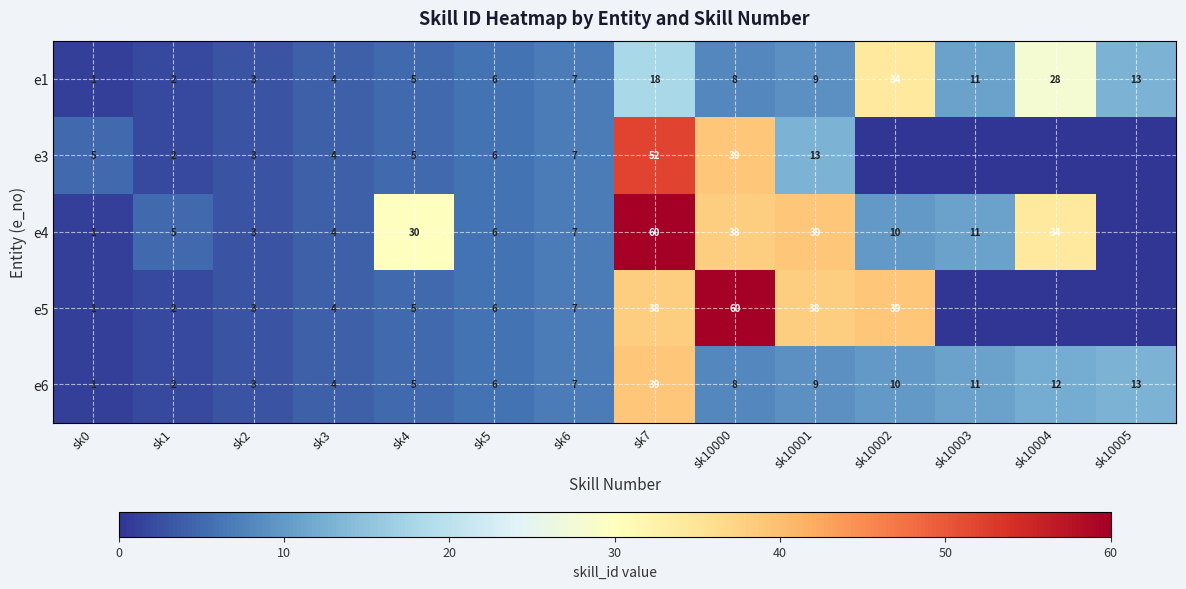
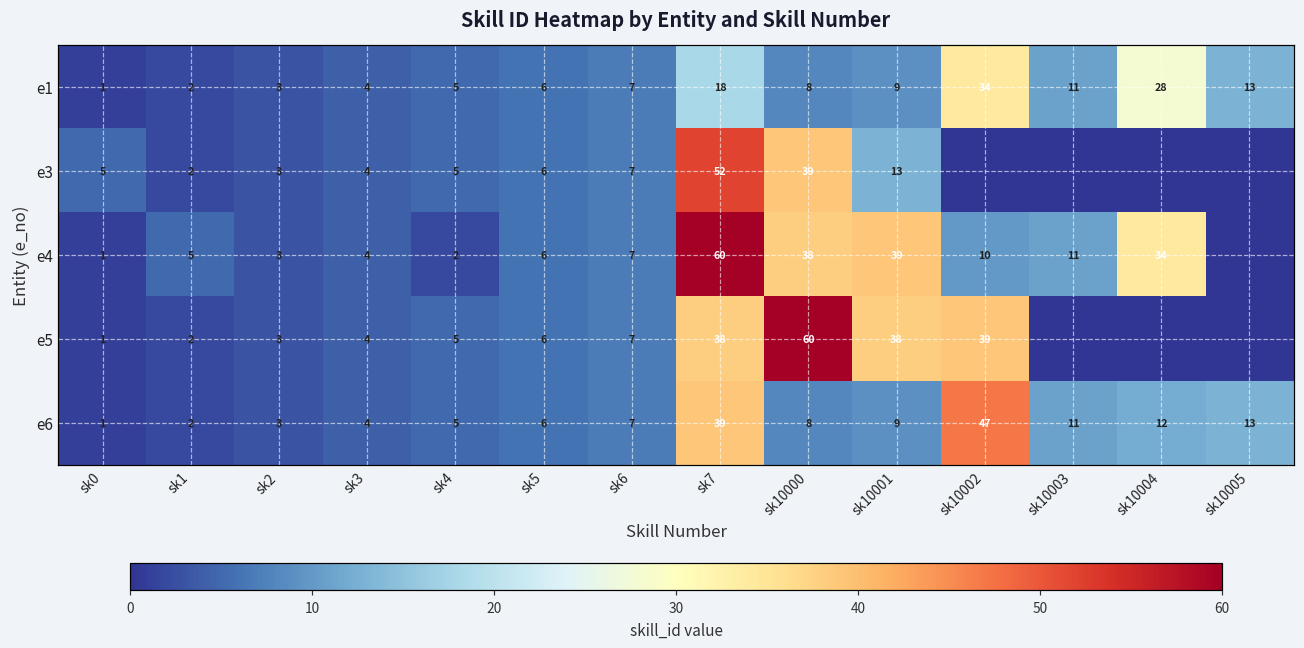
  {
    "e1": {
      "sk0": 1,
      "sk1": 2,
      "sk2": 3,
      "sk3": 4,
      "sk4": 5,
      "sk5": 6,
      "sk6": 7,
      "sk7": 18,
      "sk10000": 8,
      "sk10001": 9,
      "sk10002": 34,
      "sk10003": 11,
      "sk10004": 28,
      "sk10005": 13
    },
    "e3": {
      "sk0": 5,
      "sk1": 2,
      "sk2": 3,
      "sk3": 4,
      "sk4": 5,
      "sk5": 6,
      "sk6": 7,
      "sk7": 52,
      "sk10000": 39,
      "sk10001": 13
    },
    "e4": {
      "sk0": 1,
      "sk1": 5,
      "sk2": 3,
      "sk3": 4,
-     "sk4": 30,
+     "sk4": 2,
      "sk5": 6,
      "sk6": 7,
      "sk7": 60,
      "sk10000": 38,
      "sk10001": 39,
      "sk10002": 10,
      "sk10003": 11,
      "sk10004": 34
    },
    "e5": {
      "sk0": 1,
      "sk1": 2,
      "sk2": 3,
      "sk3": 4,
      "sk4": 5,
      "sk5": 6,
      "sk6": 7,
      "sk7": 38,
      "sk10000": 60,
      "sk10001": 38,
      "sk10002": 39
    },
    "e6": {
      "sk0": 1,
      "sk1": 2,
      "sk2": 3,
      "sk3": 4,
      "sk4": 5,
      "sk5": 6,
      "sk6": 7,
      "sk7": 39,
      "sk10000": 8,
      "sk10001": 9,
-     "sk10002": 10,
+     "sk10002": 47,
      "sk10003": 11,
      "sk10004": 12,
      "sk10005": 13
    }
  }
